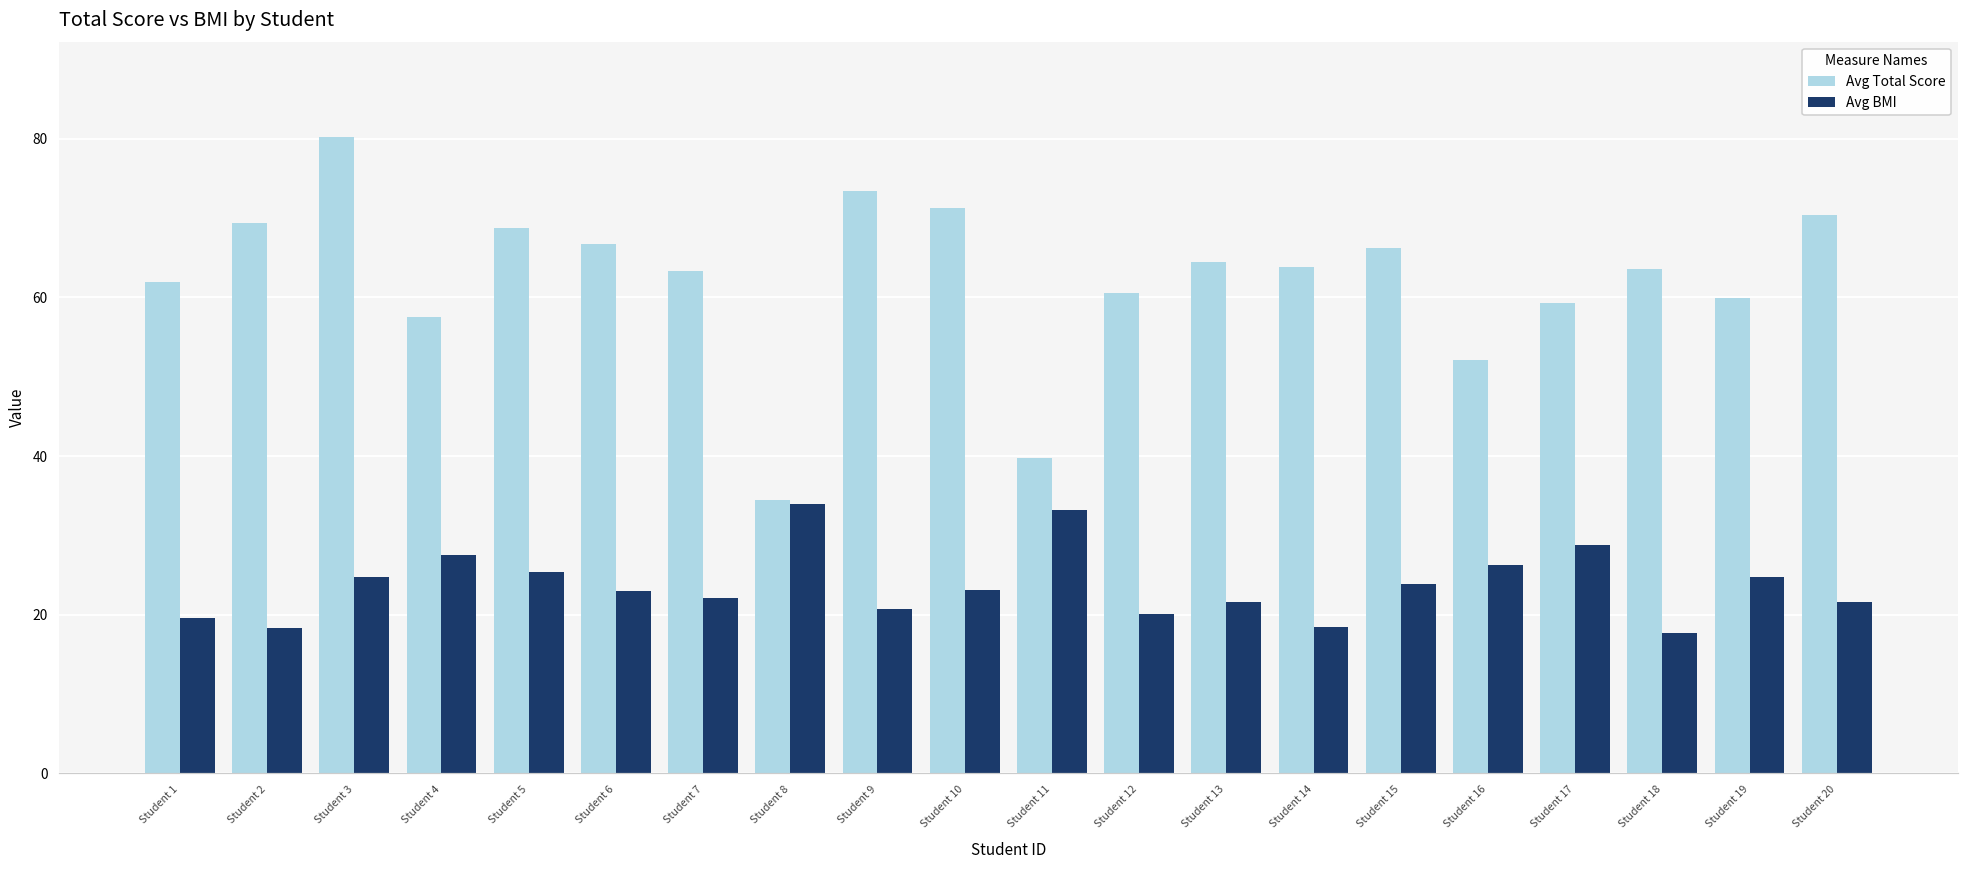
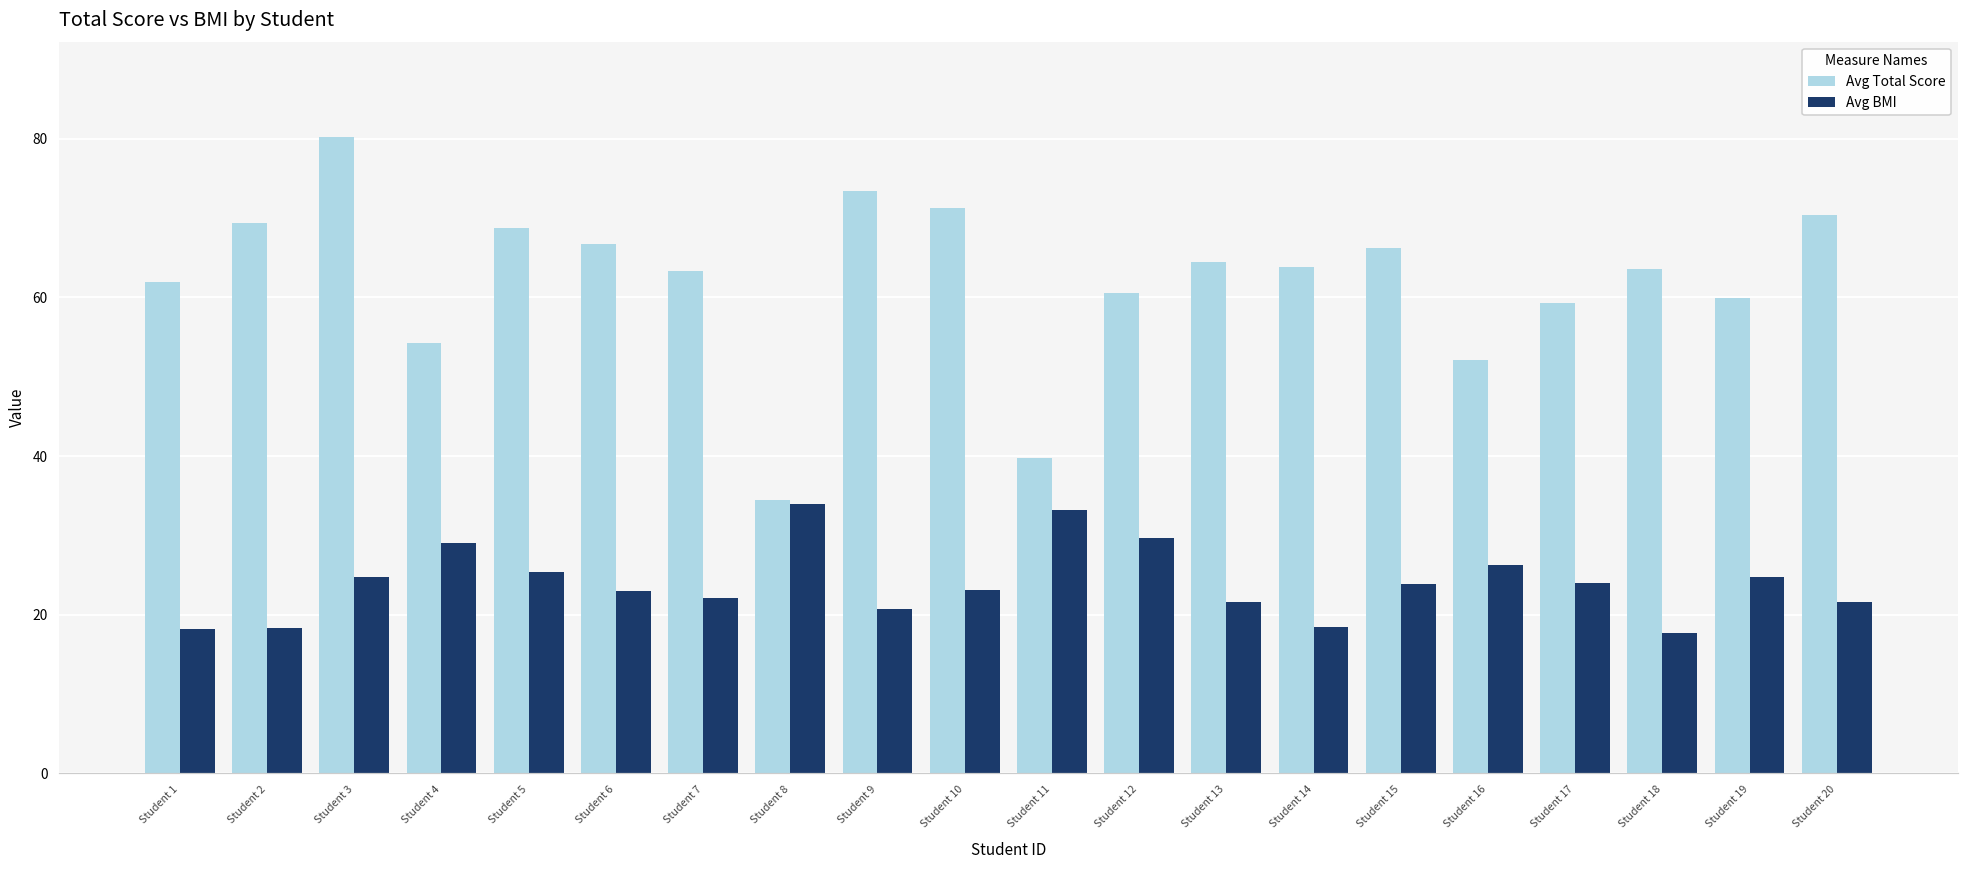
  {
    "Avg Total Score": {
      "Student 1": 62,
      "Student 2": 69,
      "Student 3": 80,
-     "Student 4": 58,
+     "Student 4": 54,
      "Student 5": 69,
      "Student 6": 67,
      "Student 7": 63,
      "Student 8": 35,
      "Student 9": 73,
      "Student 10": 71,
      "Student 11": 40,
      "Student 12": 61,
      "Student 13": 65,
      "Student 14": 64,
      "Student 15": 66,
      "Student 16": 52,
      "Student 17": 59,
      "Student 18": 64,
      "Student 19": 60,
      "Student 20": 70
    },
    "Avg BMI": {
-     "Student 1": 20,
+     "Student 1": 18,
      "Student 2": 18,
      "Student 3": 25,
-     "Student 4": 27,
+     "Student 4": 29,
      "Student 5": 25,
      "Student 6": 23,
      "Student 7": 22,
      "Student 8": 34,
      "Student 9": 21,
      "Student 10": 23,
      "Student 11": 33,
-     "Student 12": 20,
+     "Student 12": 30,
      "Student 13": 22,
      "Student 14": 18,
      "Student 15": 24,
      "Student 16": 26,
-     "Student 17": 29,
+     "Student 17": 24,
      "Student 18": 18,
      "Student 19": 25,
      "Student 20": 22
    }
  }
